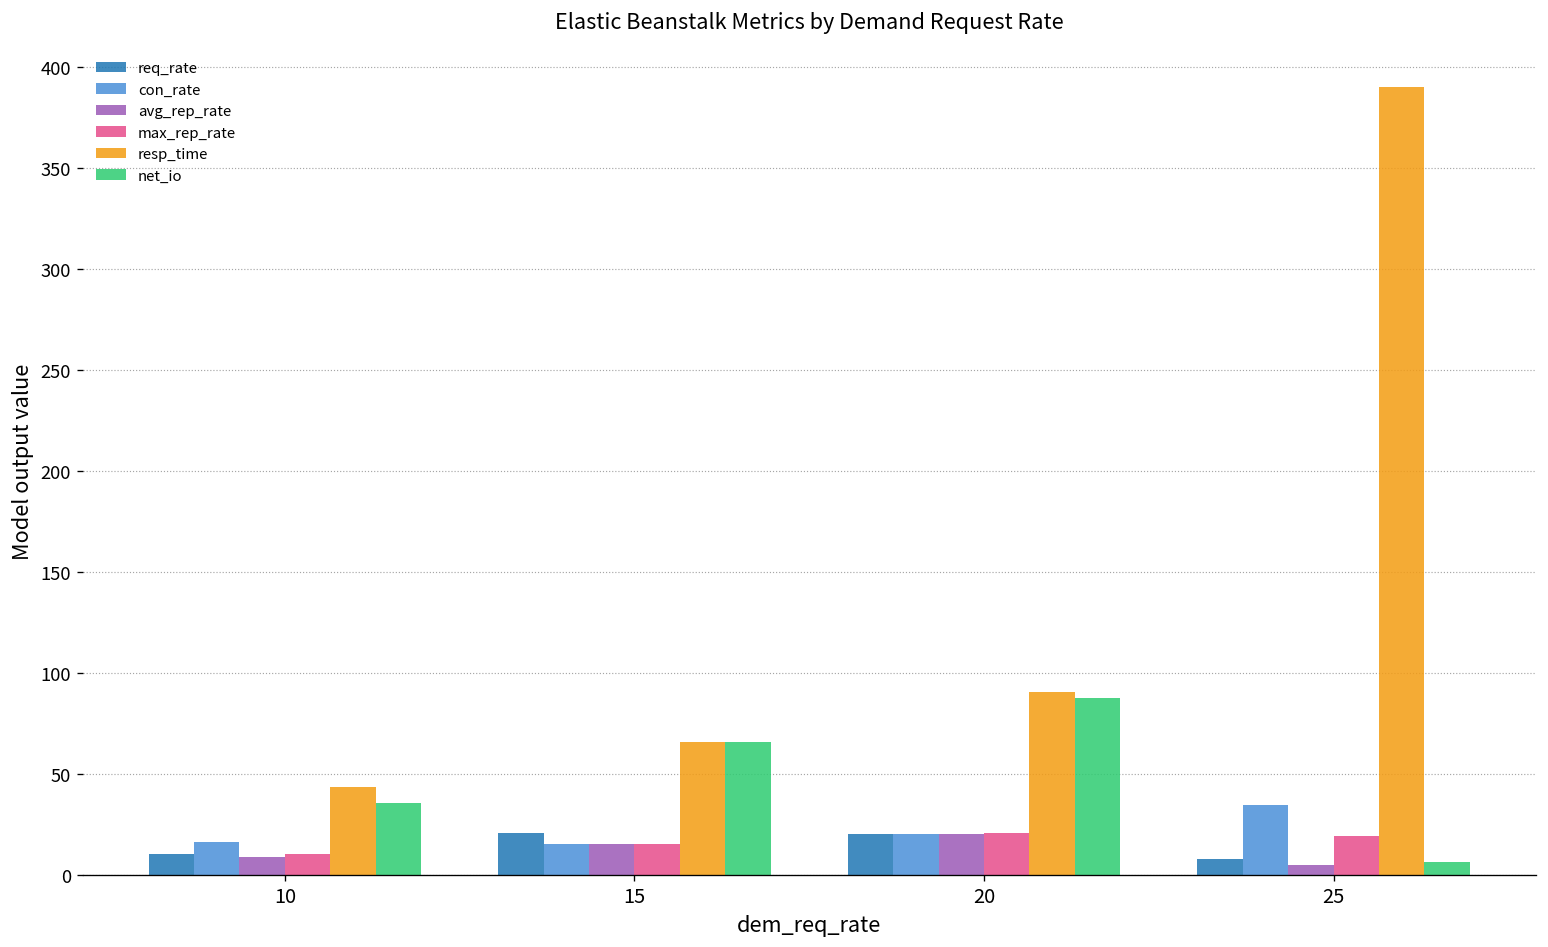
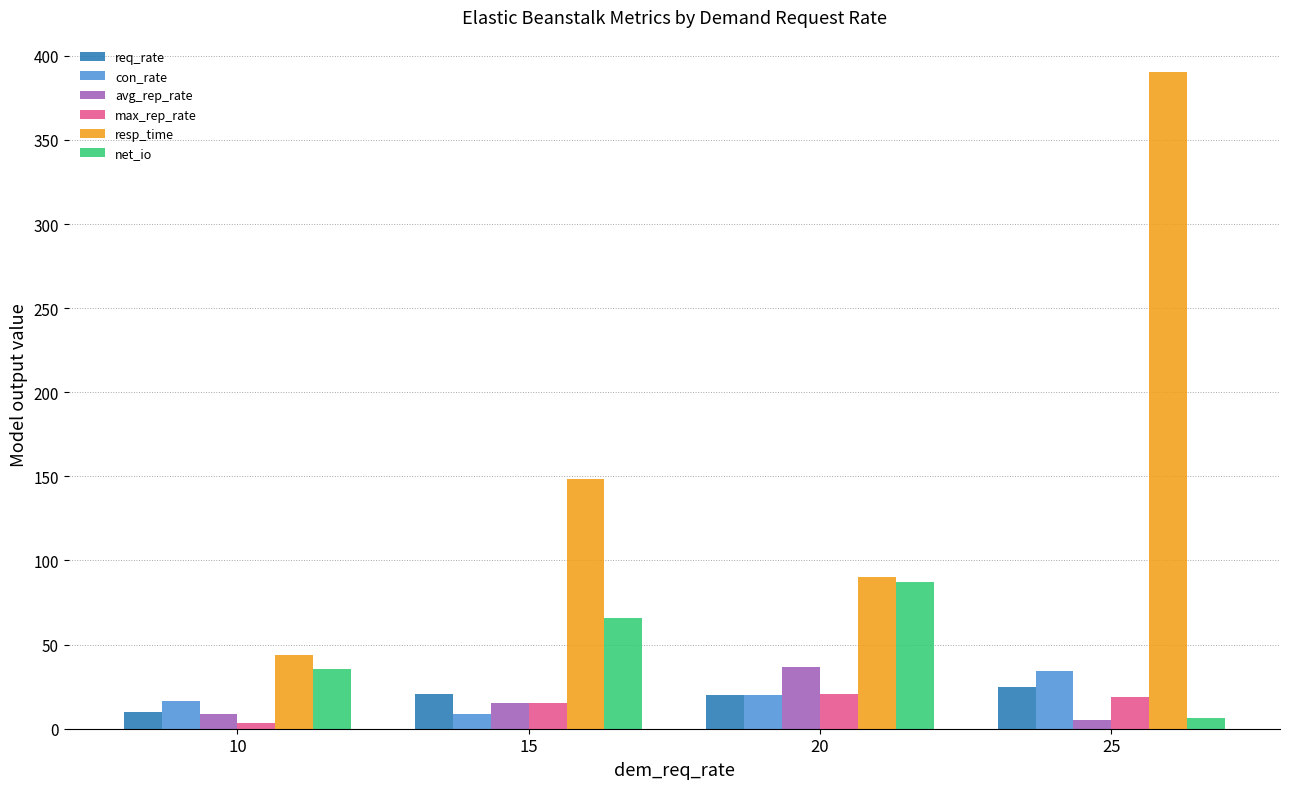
  {
    "req_rate": {
      "10": 10,
      "15": 21,
      "20": 20,
-     "25": 8
+     "25": 25
    },
    "con_rate": {
      "10": 16,
-     "15": 15,
+     "15": 9,
      "20": 20,
      "25": 35
    },
    "avg_rep_rate": {
      "10": 9,
      "15": 15,
-     "20": 20,
+     "20": 37,
      "25": 5
    },
    "max_rep_rate": {
-     "10": 10,
+     "10": 4,
      "15": 15,
      "20": 21,
      "25": 19
    },
    "resp_time": {
      "10": 44,
-     "15": 66,
+     "15": 149,
      "20": 90,
      "25": 390
    },
    "net_io": {
      "10": 36,
      "15": 66,
      "20": 87,
      "25": 6
    }
  }
